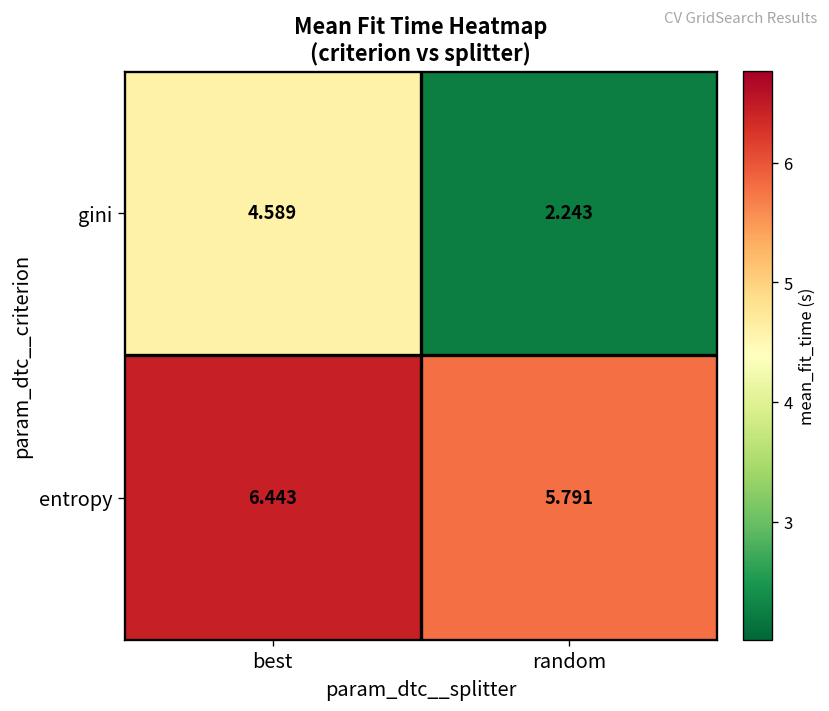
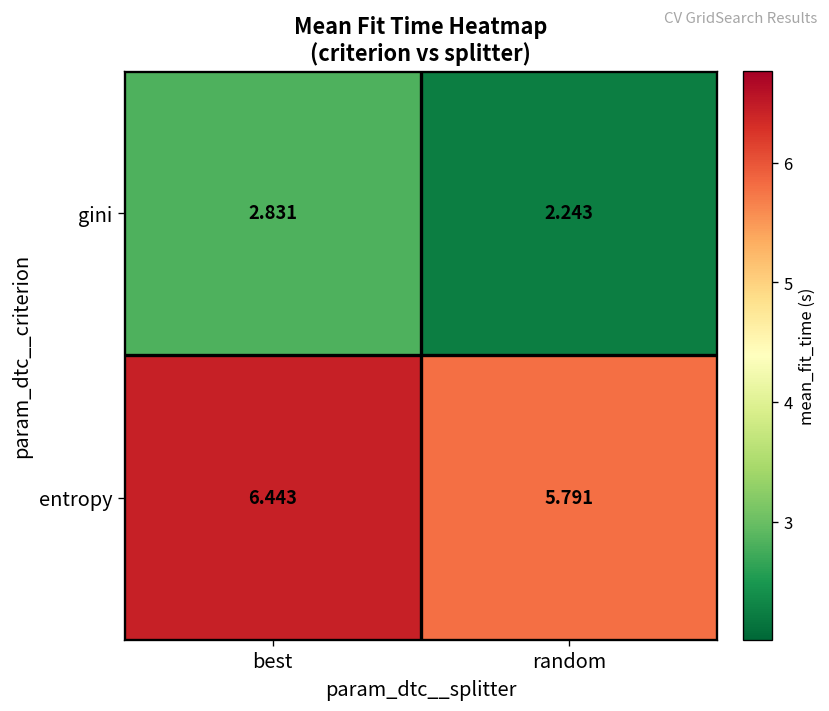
  {
    "gini": {
-     "best": 4.589,
+     "best": 2.831,
      "random": 2.243
    },
    "entropy": {
      "best": 6.443,
      "random": 5.791
    }
  }
